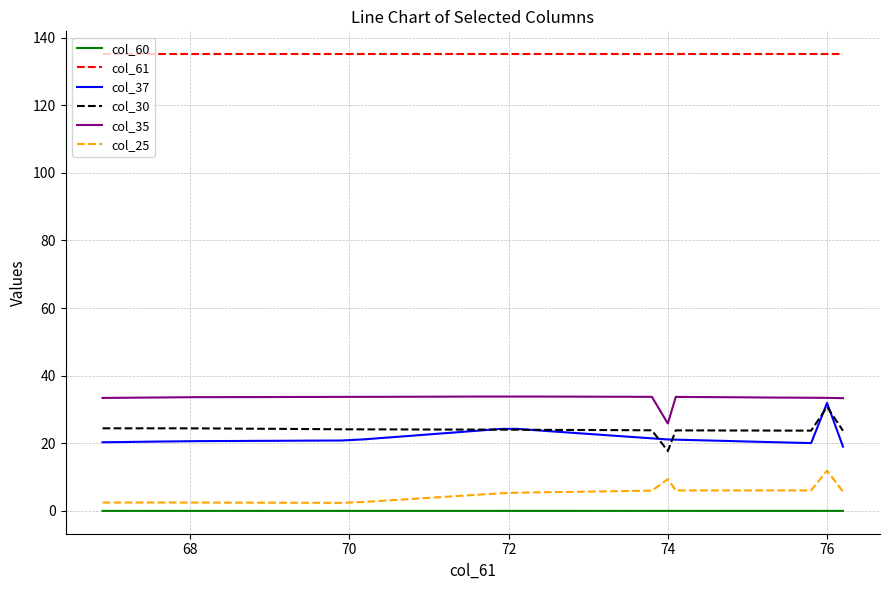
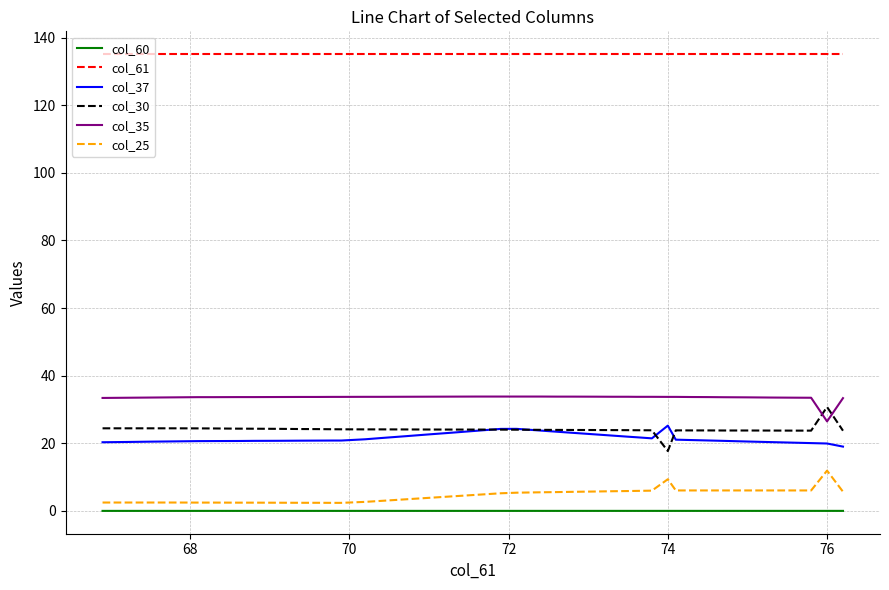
  {
    "col_60": {
      "74": 0,
      "76": 0
    },
    "col_61": {
      "74": 135,
      "76": 135
    },
    "col_37": {
-     "74": 21,
-     "76": 32
+     "74": 25,
+     "76": 20
    },
    "col_30": {
      "74": 18,
      "76": 31
    },
    "col_35": {
-     "74": 26,
-     "76": 33
+     "74": 34,
+     "76": 26
    },
    "col_25": {
      "74": 9,
      "76": 12
    }
  }
